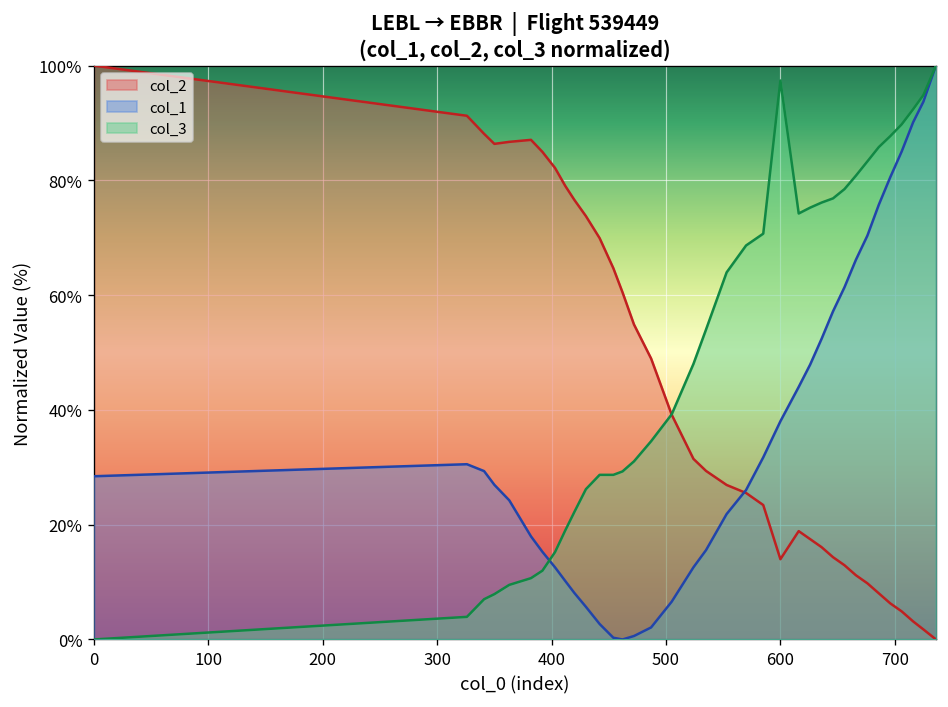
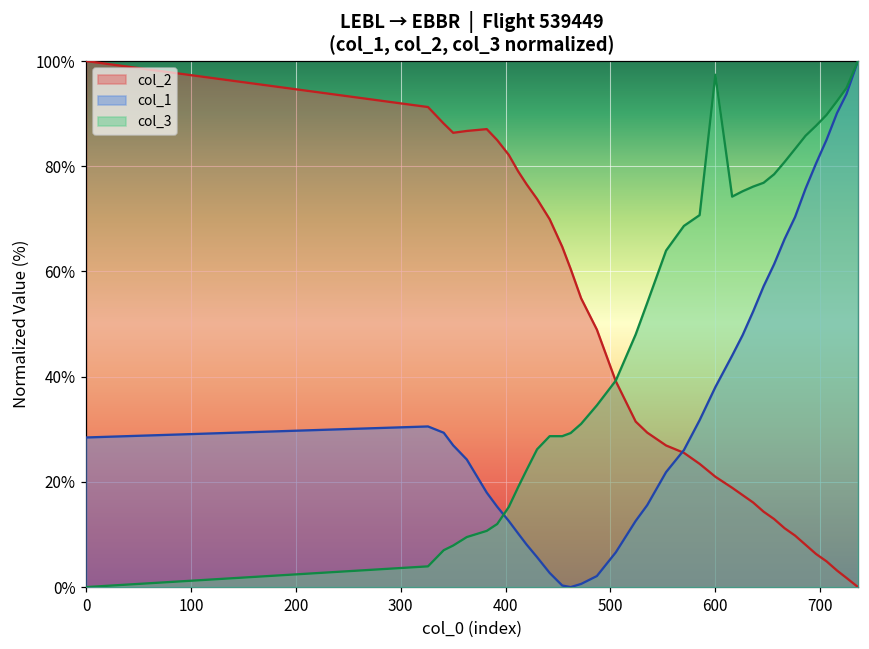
  {
    "col_2": {
      "0": "100%",
-     "600": "14%"
+     "600": "21%"
    },
    "col_1": {
      "0": "28%",
      "600": "38%"
    },
    "col_3": {
      "0": "0%",
      "600": "97%"
    }
  }
